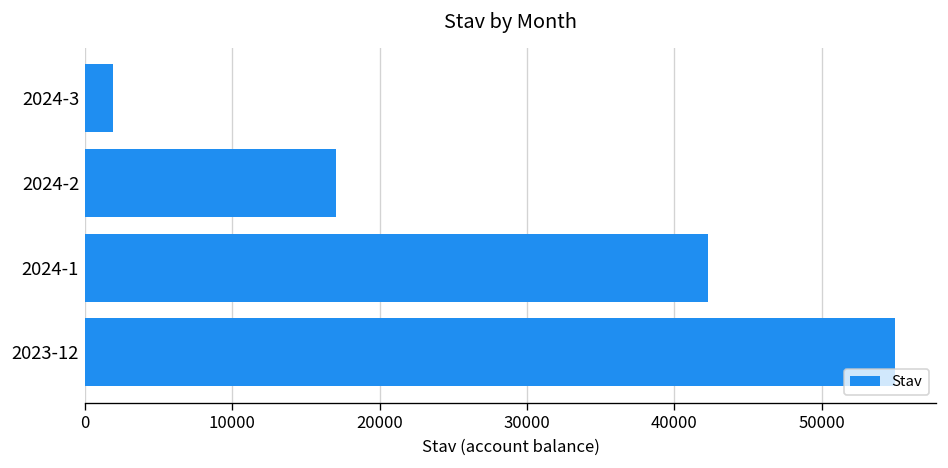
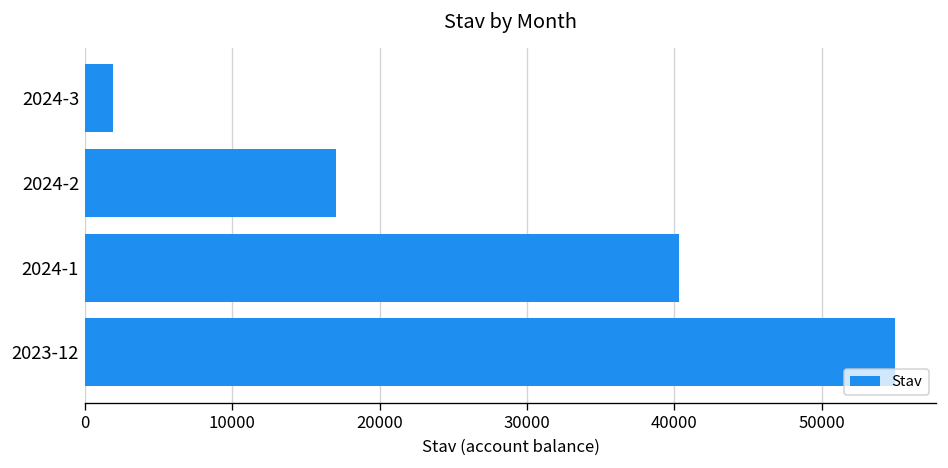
  {
    "2024-3": 1900,
    "2024-2": 17100,
-   "2024-1": 42300,
+   "2024-1": 40300,
    "2023-12": 55000
  }
